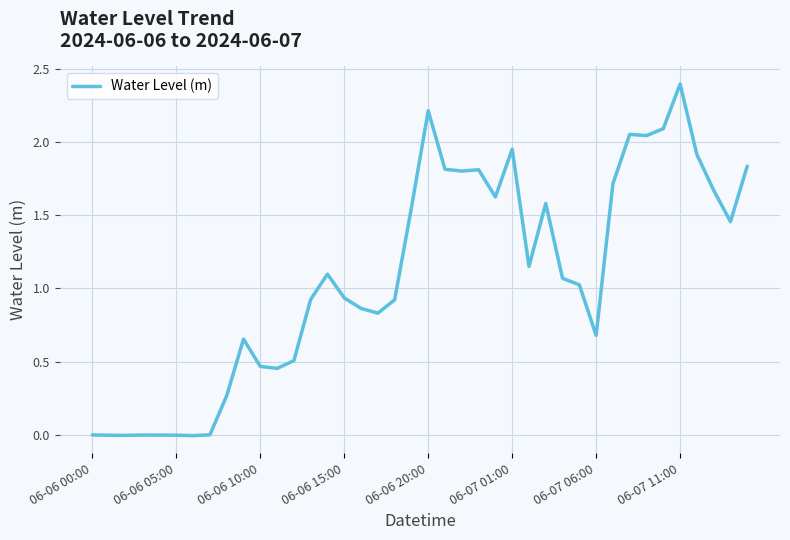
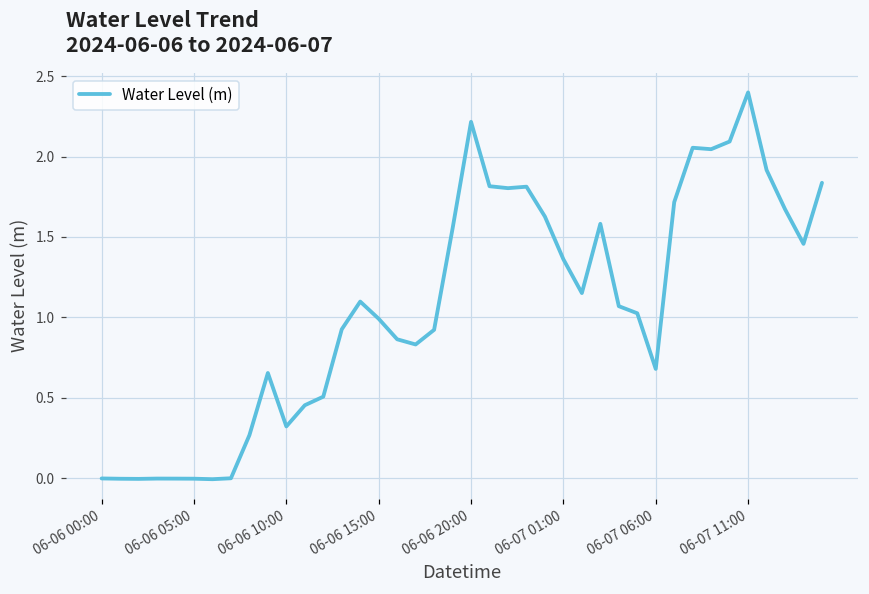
  {
    "06-06 00:00": 0.00,
    "06-06 05:00": 0.00,
-   "06-06 10:00": 0.47,
-   "06-06 15:00": 0.94,
+   "06-06 10:00": 0.32,
+   "06-06 15:00": 0.99,
    "06-06 20:00": 2.22,
-   "06-07 01:00": 1.95,
+   "06-07 01:00": 1.36,
    "06-07 06:00": 0.68,
    "06-07 11:00": 2.40
  }
